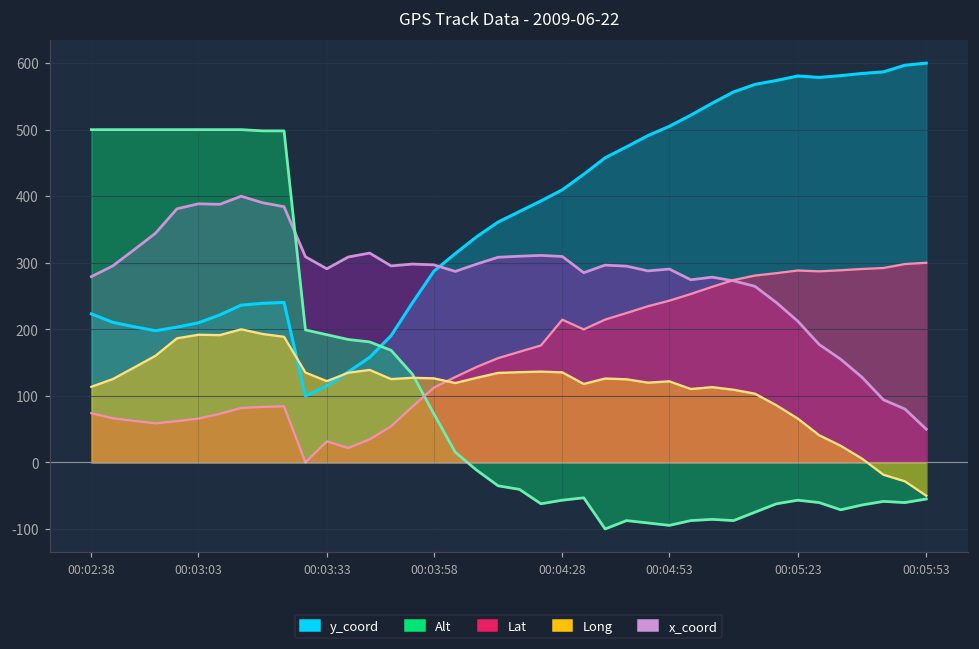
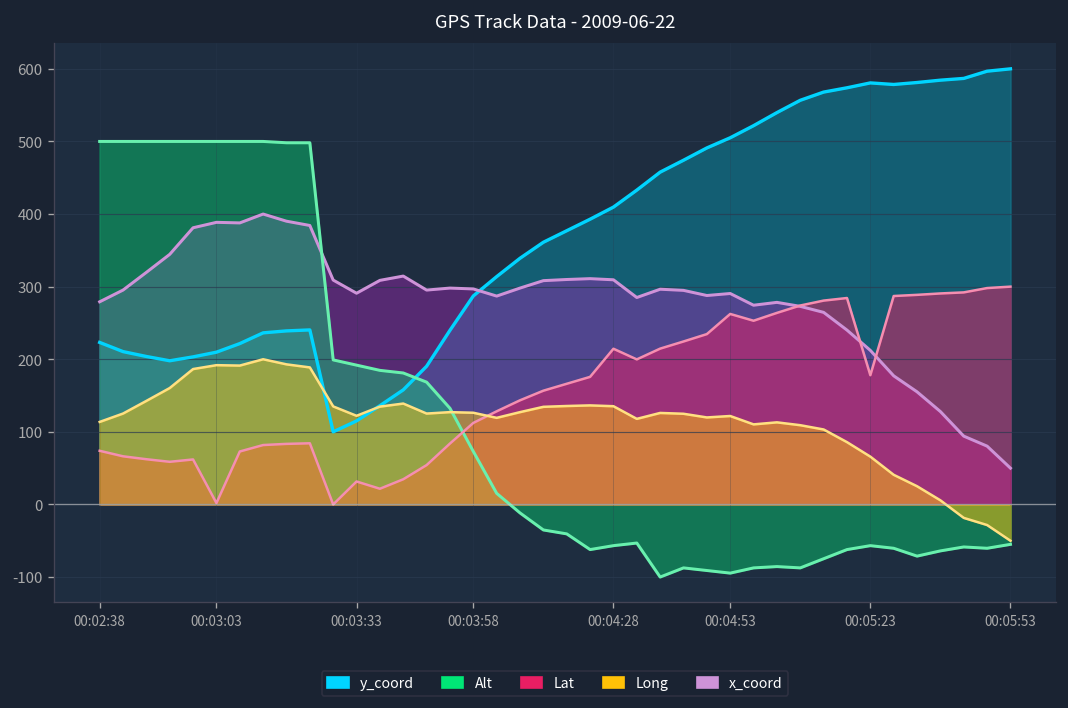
  {
    "Lat": {
      "00:02:38": 70,
-     "00:03:03": 70,
+     "00:03:03": 0,
      "00:03:33": 30,
      "00:03:58": 110,
      "00:04:28": 210,
-     "00:04:53": 240,
-     "00:05:23": 290,
+     "00:04:53": 260,
+     "00:05:23": 180,
      "00:05:53": 300
    }
  }
